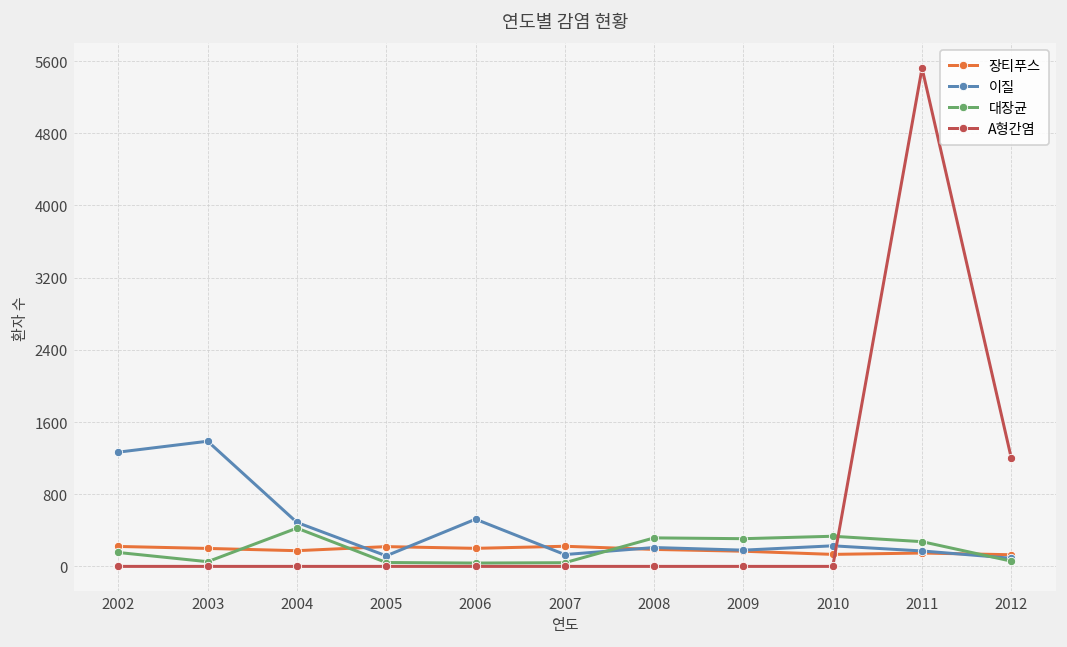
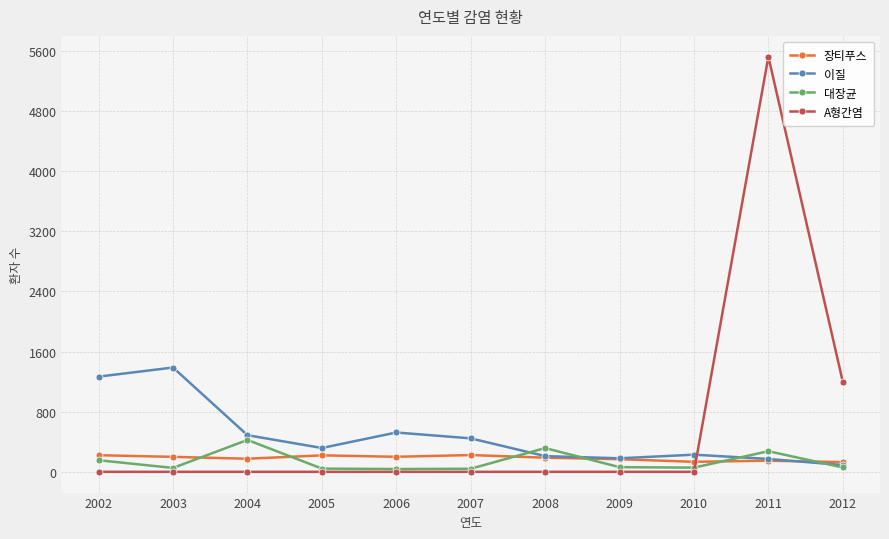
  {
    "이질": {
      "2002": 1300,
      "2003": 1400,
      "2004": 500,
-     "2005": 100,
+     "2005": 300,
      "2006": 500,
-     "2007": 100,
+     "2007": 400,
      "2010": 200
    },
    "대장균": {
      "2002": 200,
      "2003": 100,
      "2004": 400,
      "2005": 0,
      "2006": 0,
      "2007": 0,
      "2008": 300,
-     "2009": 300,
-     "2010": 300,
+     "2009": 100,
+     "2010": 100,
      "2011": 300
    }
  }
